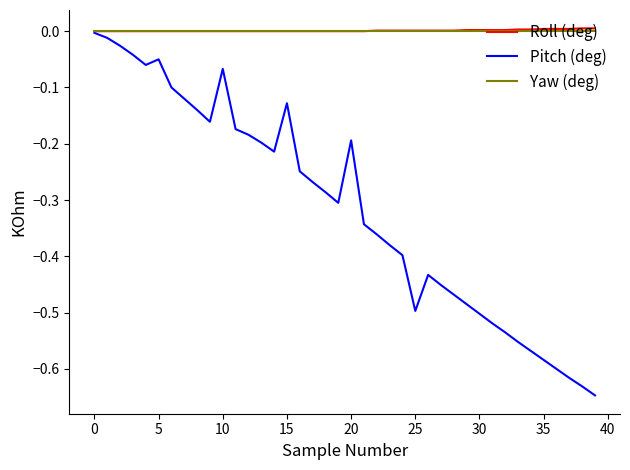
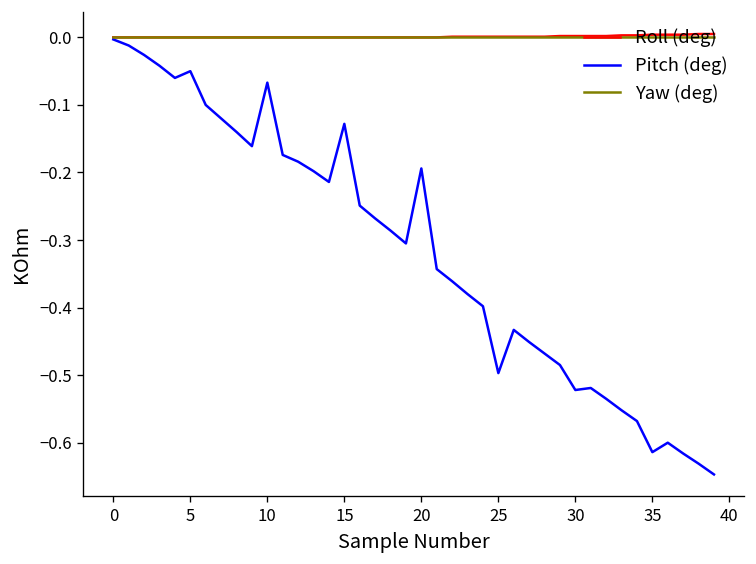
  {
    "Pitch (deg)": {
      "5": -0.05,
      "10": -0.07,
      "15": -0.13,
      "20": -0.19,
      "25": -0.50,
-     "30": -0.50,
-     "35": -0.58
+     "30": -0.52,
+     "35": -0.61
    }
  }
